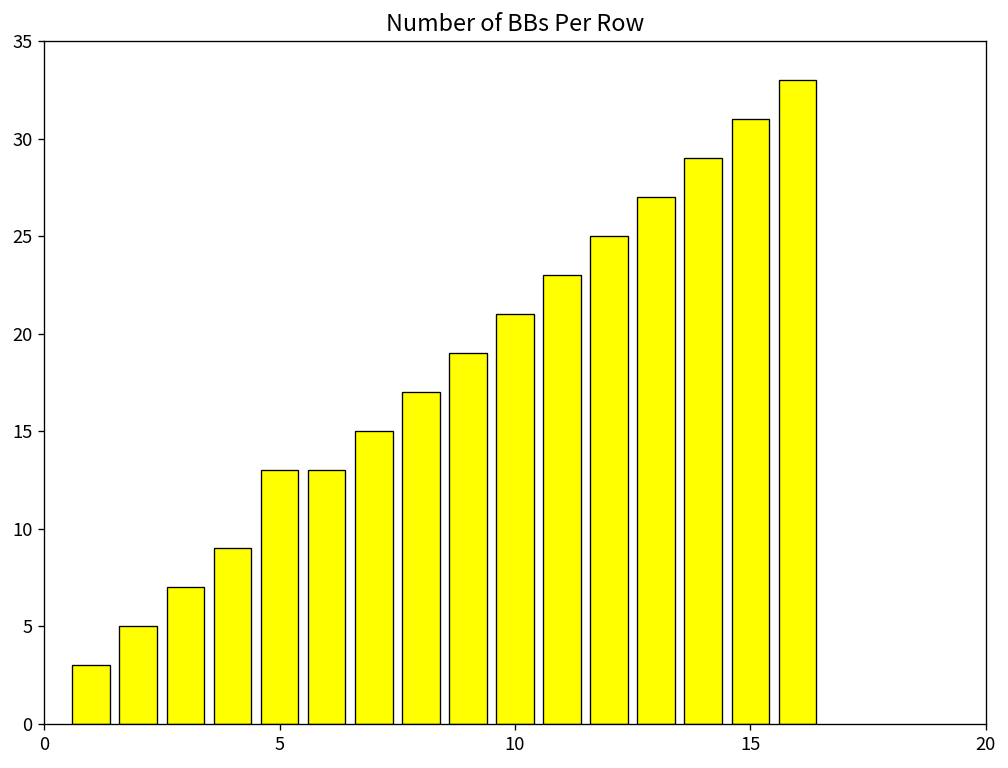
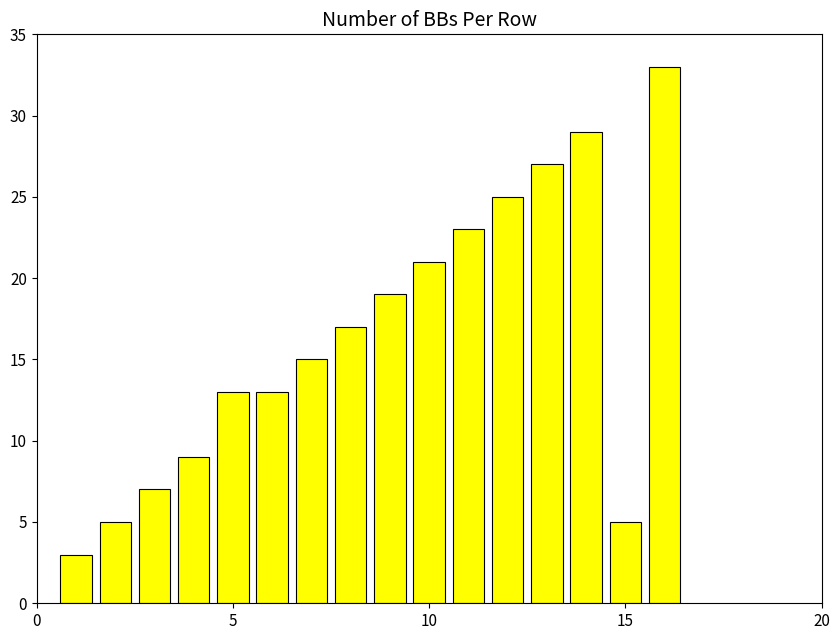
  {
    "5": 13,
    "10": 21,
-   "15": 31
+   "15": 5
  }
